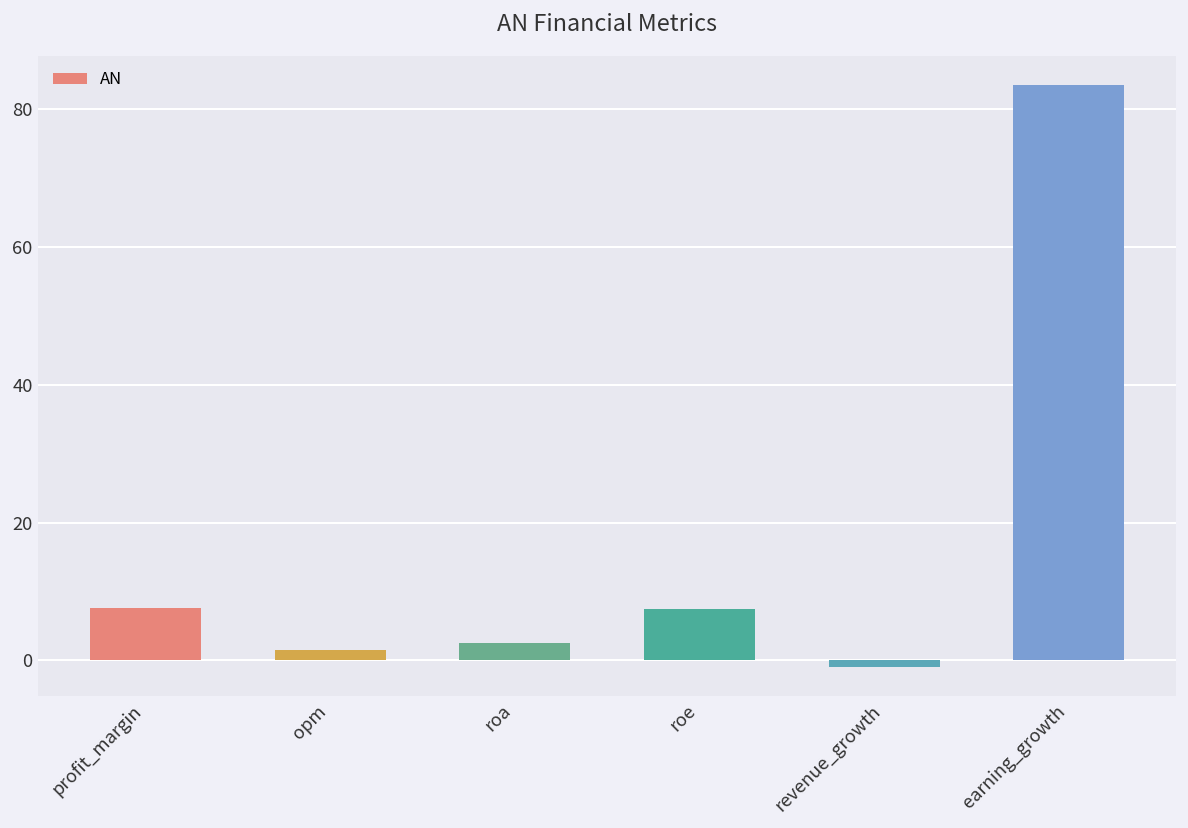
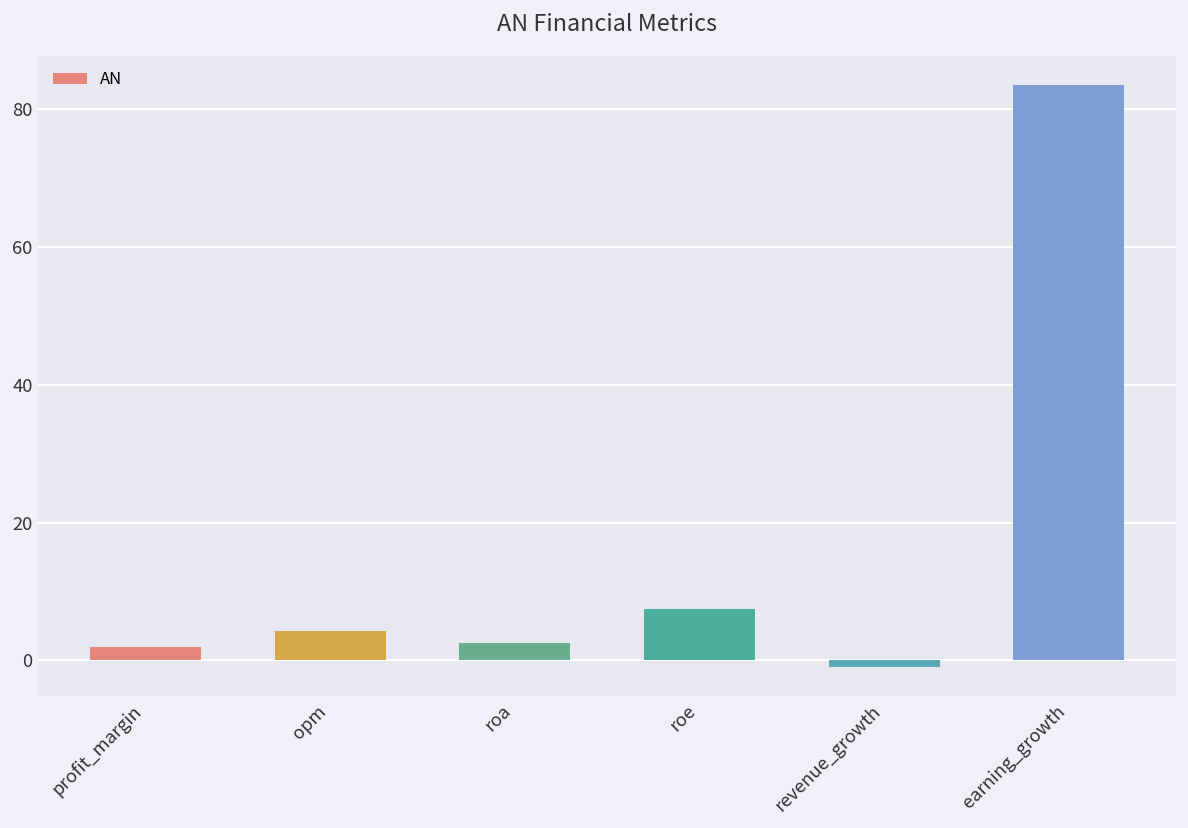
  {
-   "profit_margin": 8,
-   "opm": 1,
+   "profit_margin": 2,
+   "opm": 4,
    "roa": 3,
    "roe": 7,
    "revenue_growth": -1,
    "earning_growth": 84
  }
